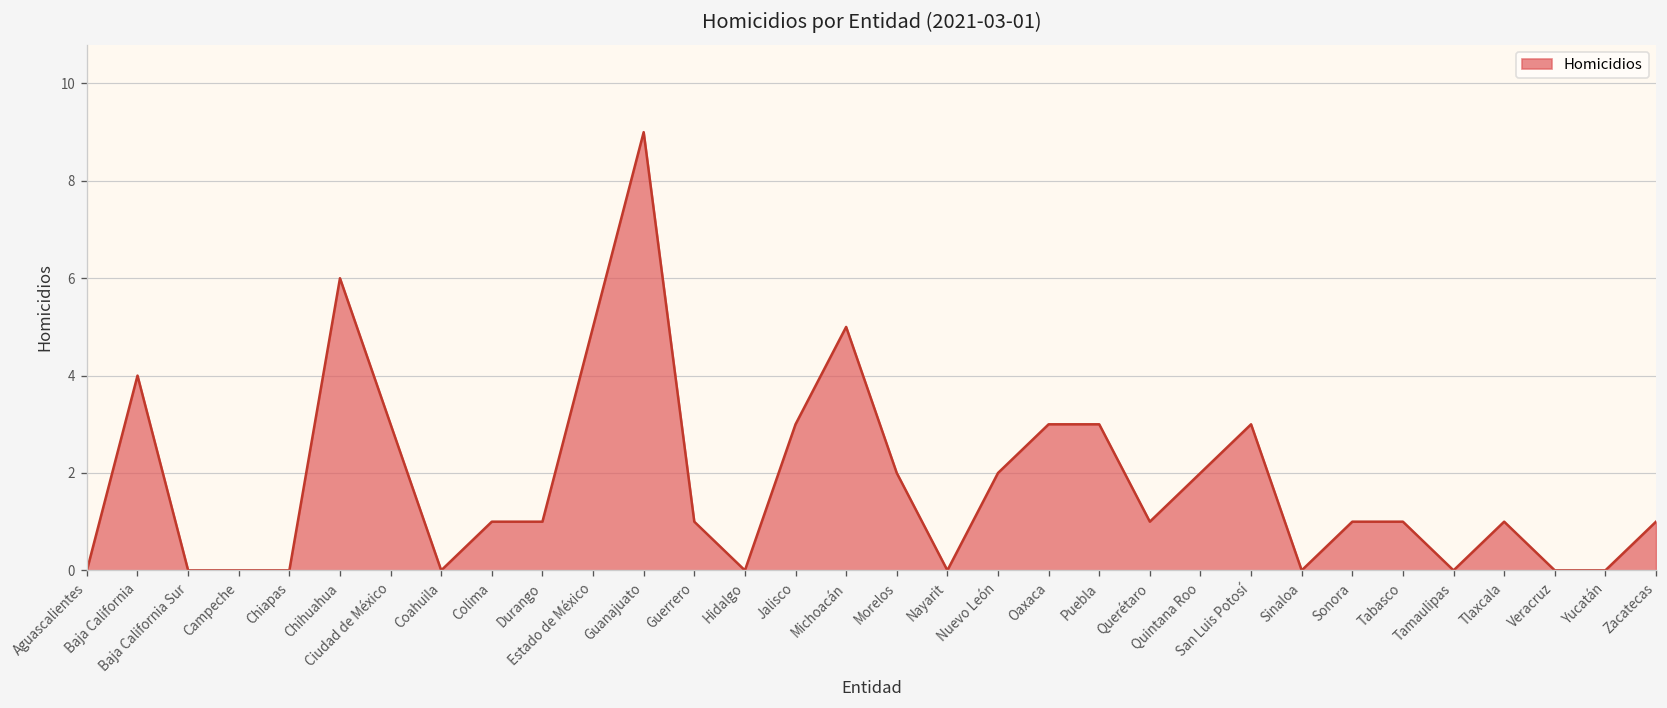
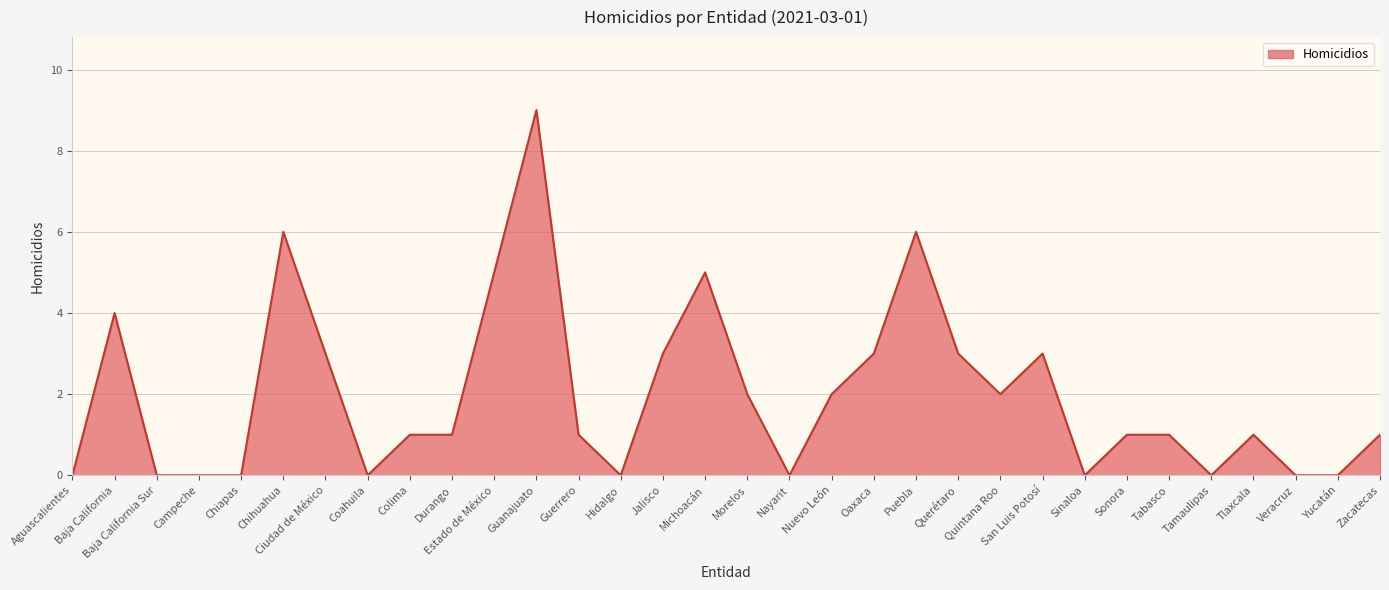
  {
    "Aguascalientes": 0,
    "Baja California": 4,
    "Baja California Sur": 0,
    "Campeche": 0,
    "Chiapas": 0,
    "Chihuahua": 6,
    "Ciudad de México": 3,
    "Coahuila": 0,
    "Colima": 1,
    "Durango": 1,
    "Estado de México": 5,
    "Guanajuato": 9,
    "Guerrero": 1,
    "Hidalgo": 0,
    "Jalisco": 3,
    "Michoacán": 5,
    "Morelos": 2,
    "Nayarit": 0,
    "Nuevo León": 2,
    "Oaxaca": 3,
-   "Puebla": 3,
-   "Querétaro": 1,
+   "Puebla": 6,
+   "Querétaro": 3,
    "Quintana Roo": 2,
    "San Luis Potosí": 3,
    "Sinaloa": 0,
    "Sonora": 1,
    "Tabasco": 1,
    "Tamaulipas": 0,
    "Tlaxcala": 1,
    "Veracruz": 0,
    "Yucatán": 0,
    "Zacatecas": 1
  }
